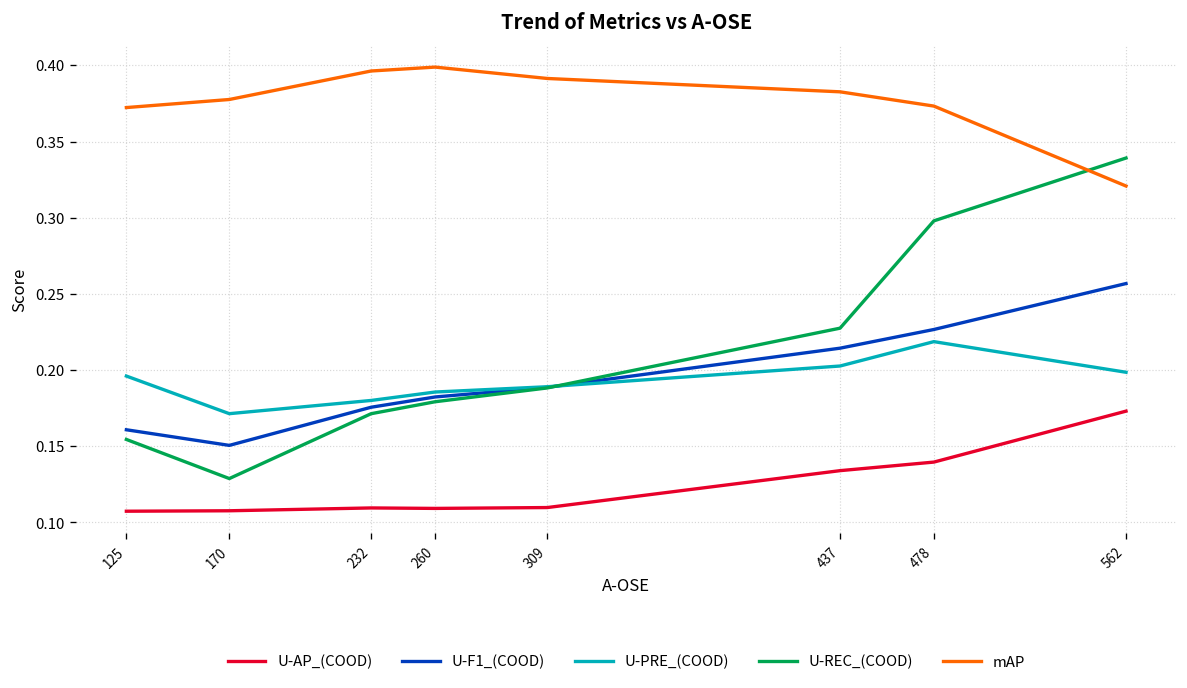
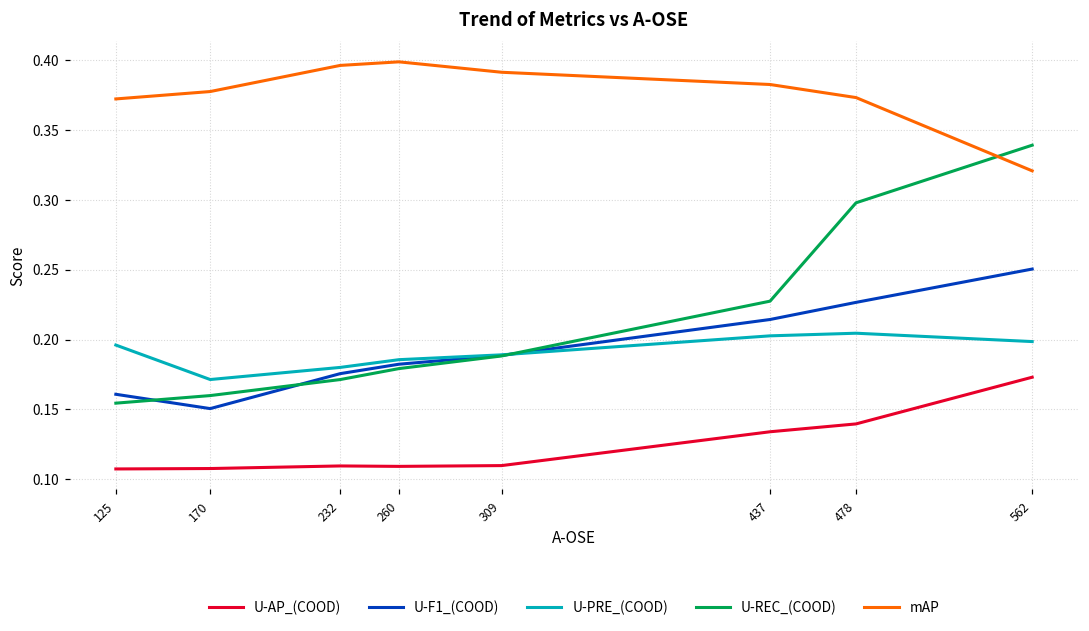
  {
    "U-AP_(COOD)": {
      "125": 0.107,
      "170": 0.108,
      "232": 0.110,
      "260": 0.109,
      "309": 0.110,
      "437": 0.134,
      "478": 0.140,
      "562": 0.173
    },
    "U-F1_(COOD)": {
      "125": 0.161,
      "170": 0.151,
      "232": 0.176,
      "260": 0.182,
      "437": 0.214,
      "478": 0.227,
-     "562": 0.257
+     "562": 0.251
    },
    "U-PRE_(COOD)": {
      "125": 0.196,
      "170": 0.171,
      "232": 0.180,
      "260": 0.186,
      "437": 0.203,
-     "478": 0.219,
+     "478": 0.205,
      "562": 0.199
    },
    "U-REC_(COOD)": {
      "125": 0.154,
-     "170": 0.129,
+     "170": 0.160,
      "232": 0.171,
      "260": 0.179,
      "437": 0.228,
      "478": 0.298,
      "562": 0.339
    },
    "mAP": {
      "125": 0.372,
      "170": 0.378,
      "232": 0.396,
      "260": 0.399,
      "309": 0.391,
      "437": 0.383,
      "478": 0.373,
      "562": 0.321
    }
  }
